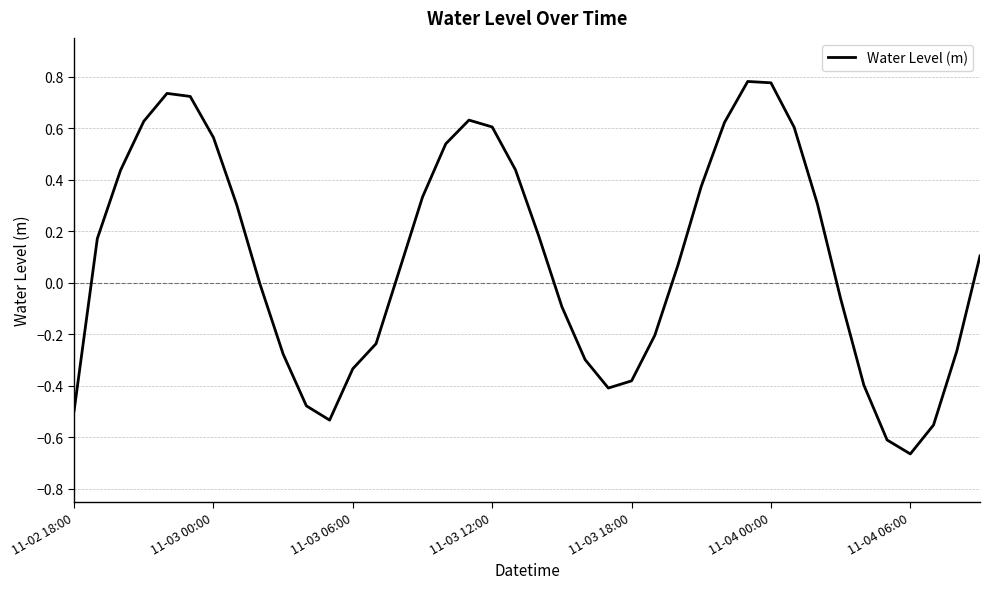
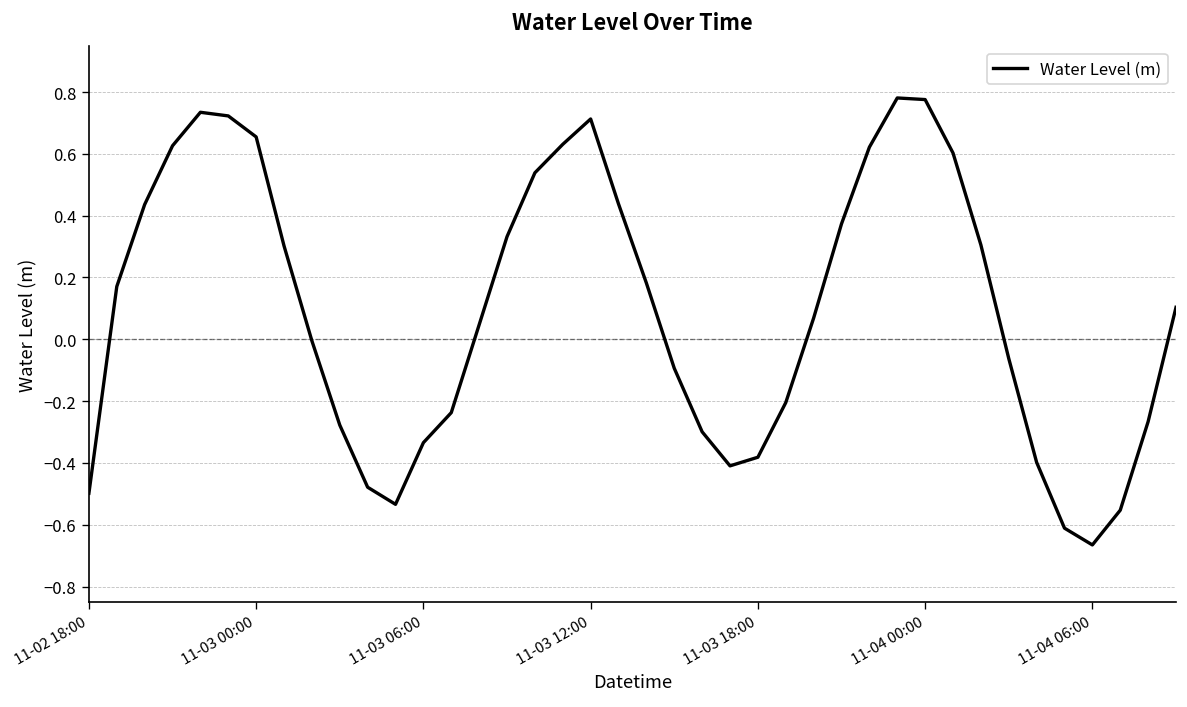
  {
    "11-02 18:00": -0.50,
-   "11-03 00:00": 0.56,
+   "11-03 00:00": 0.65,
    "11-03 06:00": -0.33,
-   "11-03 12:00": 0.60,
+   "11-03 12:00": 0.71,
    "11-03 18:00": -0.38,
    "11-04 00:00": 0.78,
    "11-04 06:00": -0.67
  }
